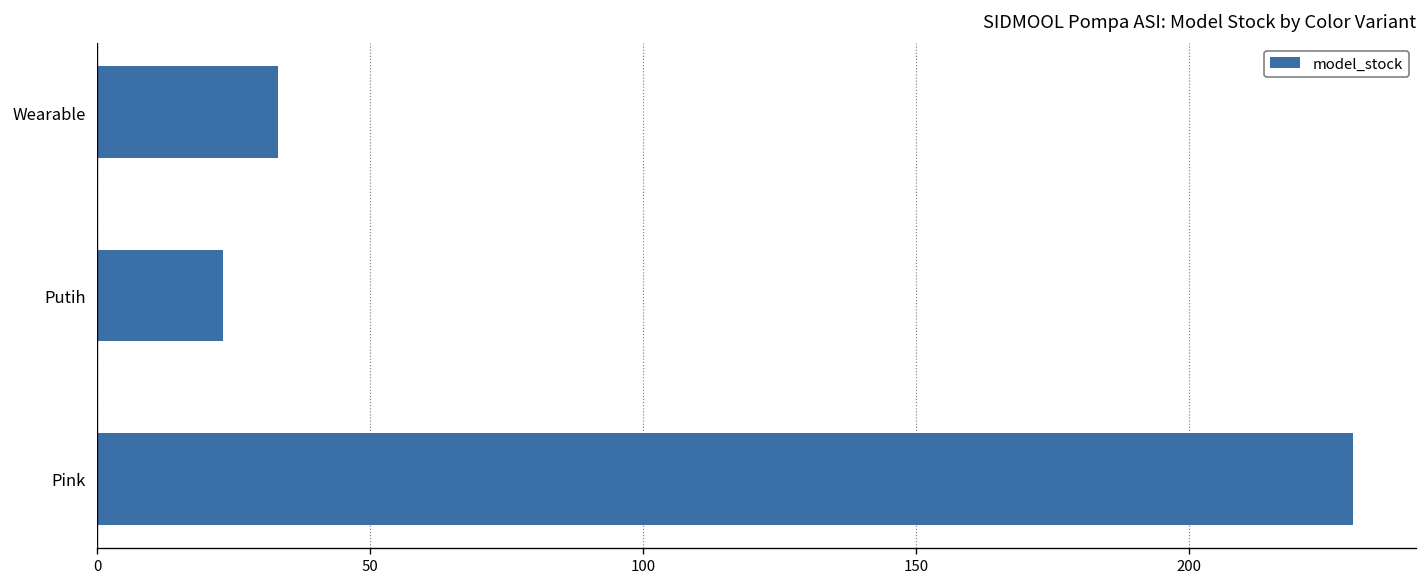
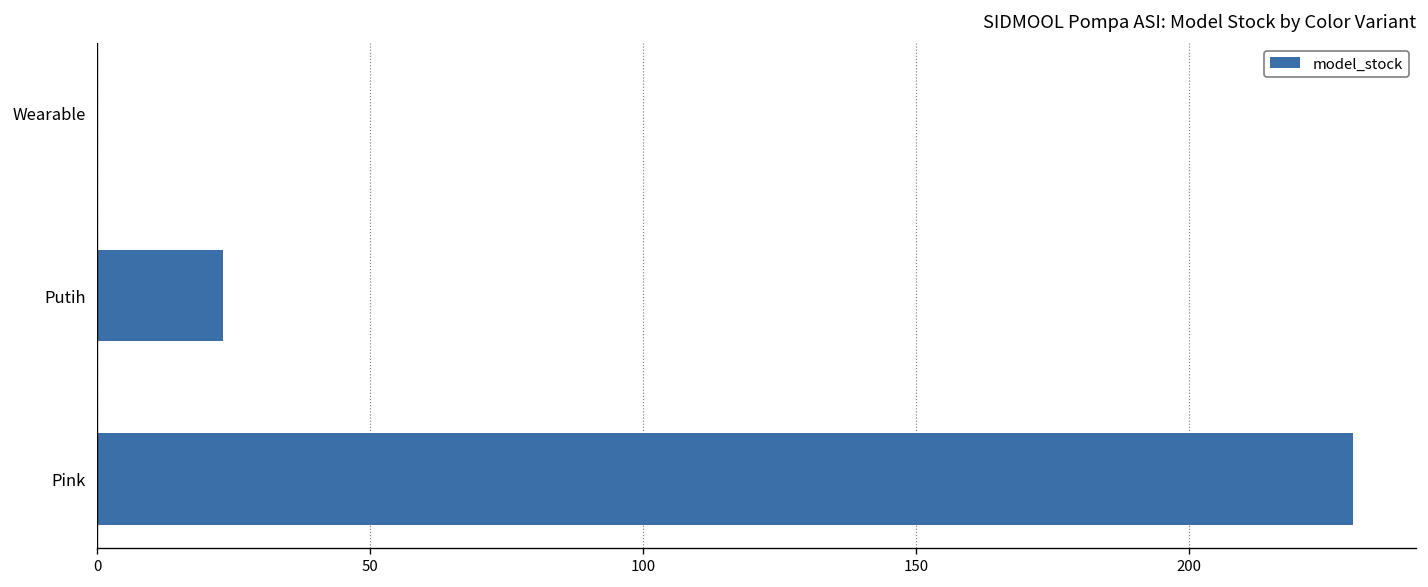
  {
-   "Wearable": 33,
+   "Wearable": 0,
    "Putih": 23,
    "Pink": 230
  }
